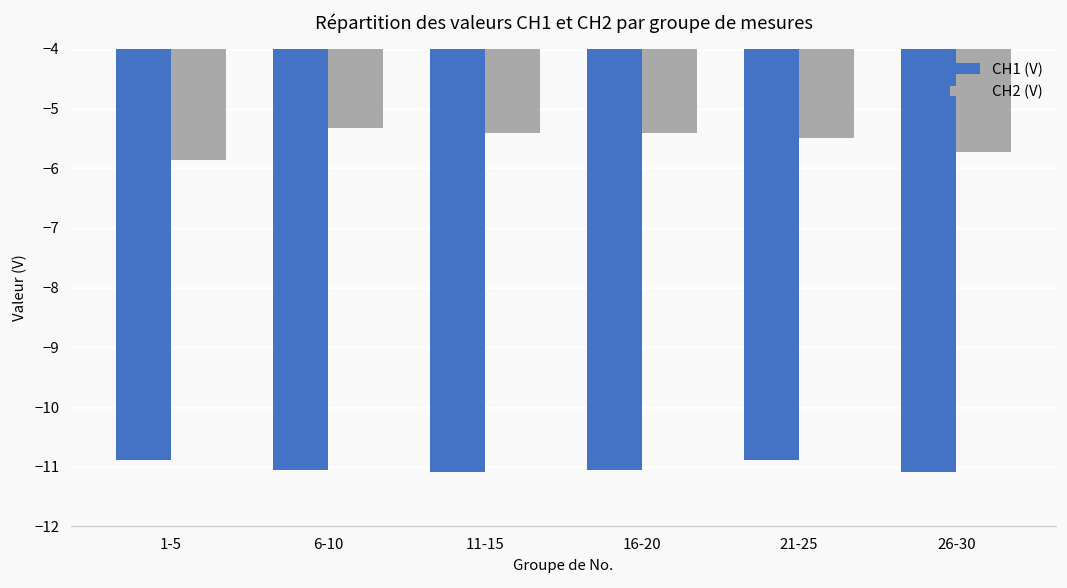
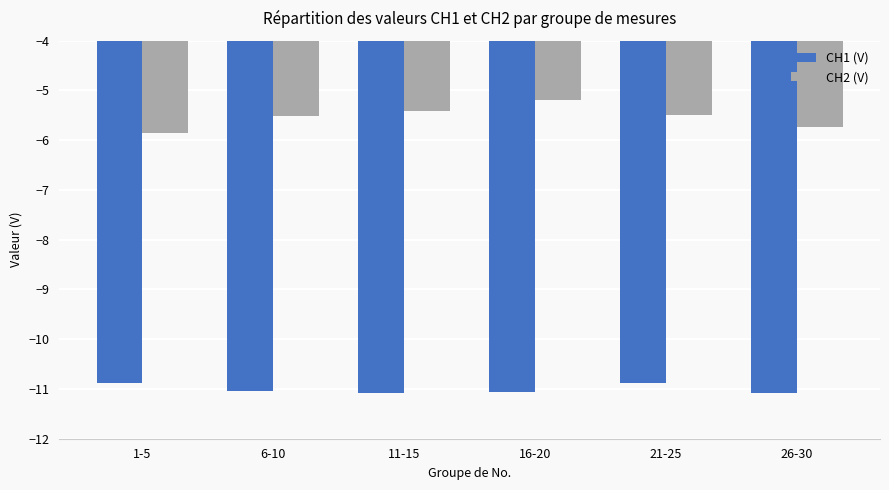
  {
    "CH1 (V)": {
      "1-5": -10.9,
      "6-10": -11.1,
      "11-15": -11.1,
      "16-20": -11.1,
      "21-25": -10.9,
      "26-30": -11.1
    },
    "CH2 (V)": {
      "1-5": -5.9,
-     "6-10": -5.3,
+     "6-10": -5.5,
      "11-15": -5.4,
-     "16-20": -5.4,
+     "16-20": -5.2,
      "21-25": -5.5,
      "26-30": -5.7
    }
  }
